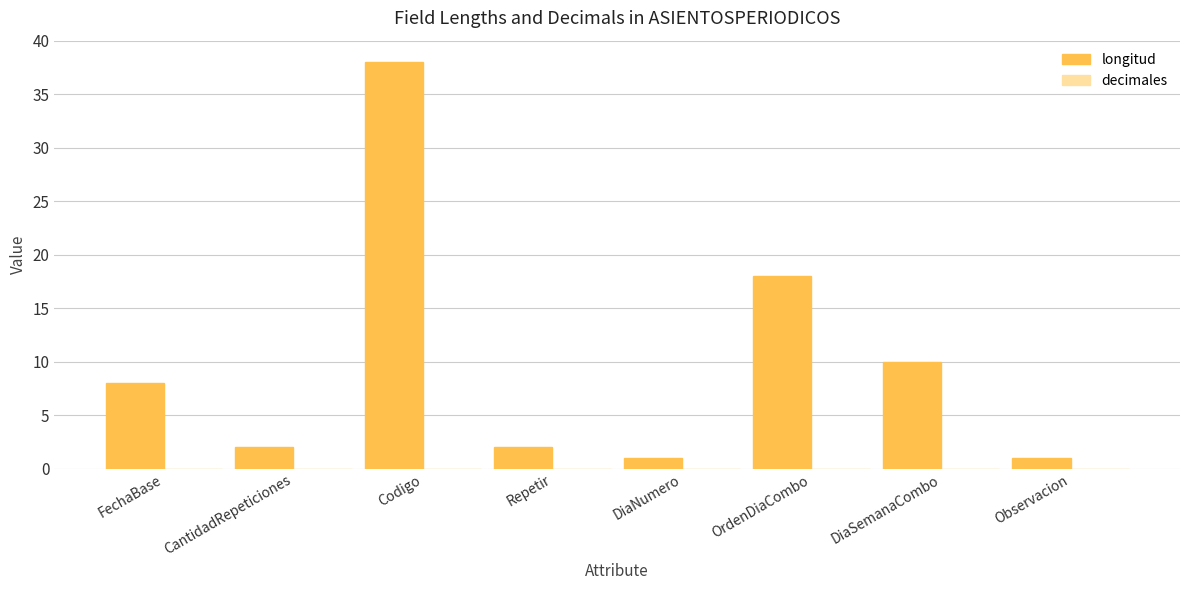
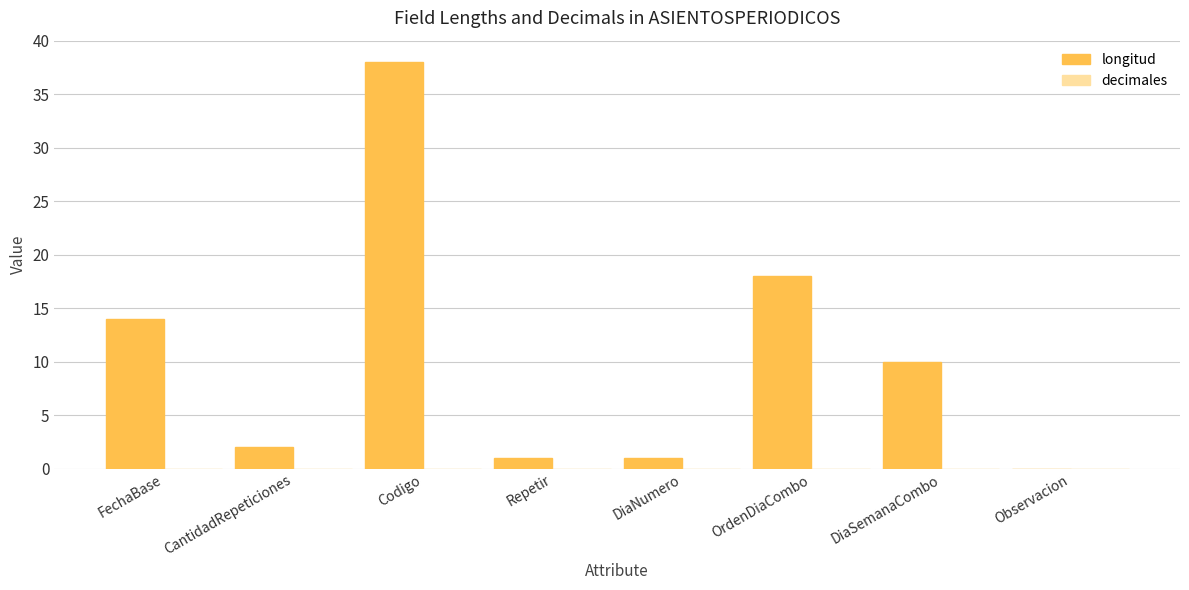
  {
    "longitud": {
-     "FechaBase": 8,
+     "FechaBase": 14,
      "CantidadRepeticiones": 2,
      "Codigo": 38,
-     "Repetir": 2,
+     "Repetir": 1,
      "DiaNumero": 1,
      "OrdenDiaCombo": 18,
      "DiaSemanaCombo": 10,
-     "Observacion": 1
+     "Observacion": 0
    },
    "decimales": {
      "FechaBase": 0,
      "CantidadRepeticiones": 0,
      "Codigo": 0,
      "Repetir": 0,
      "DiaNumero": 0,
      "OrdenDiaCombo": 0,
      "DiaSemanaCombo": 0,
      "Observacion": 0
    }
  }
